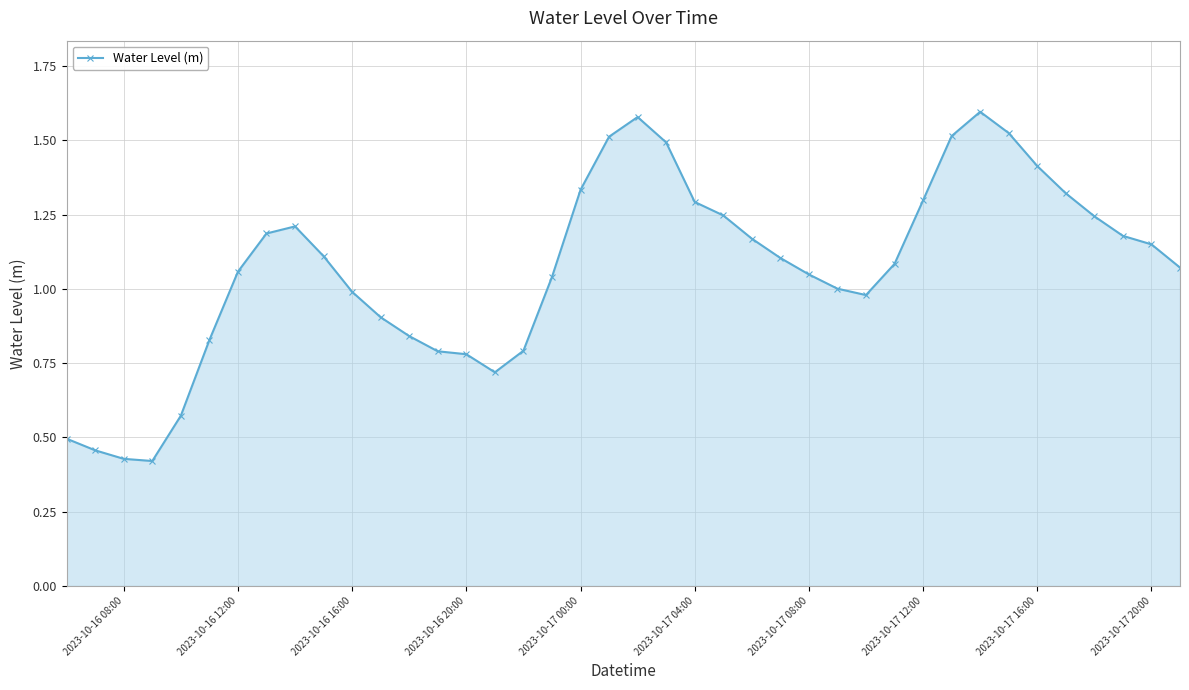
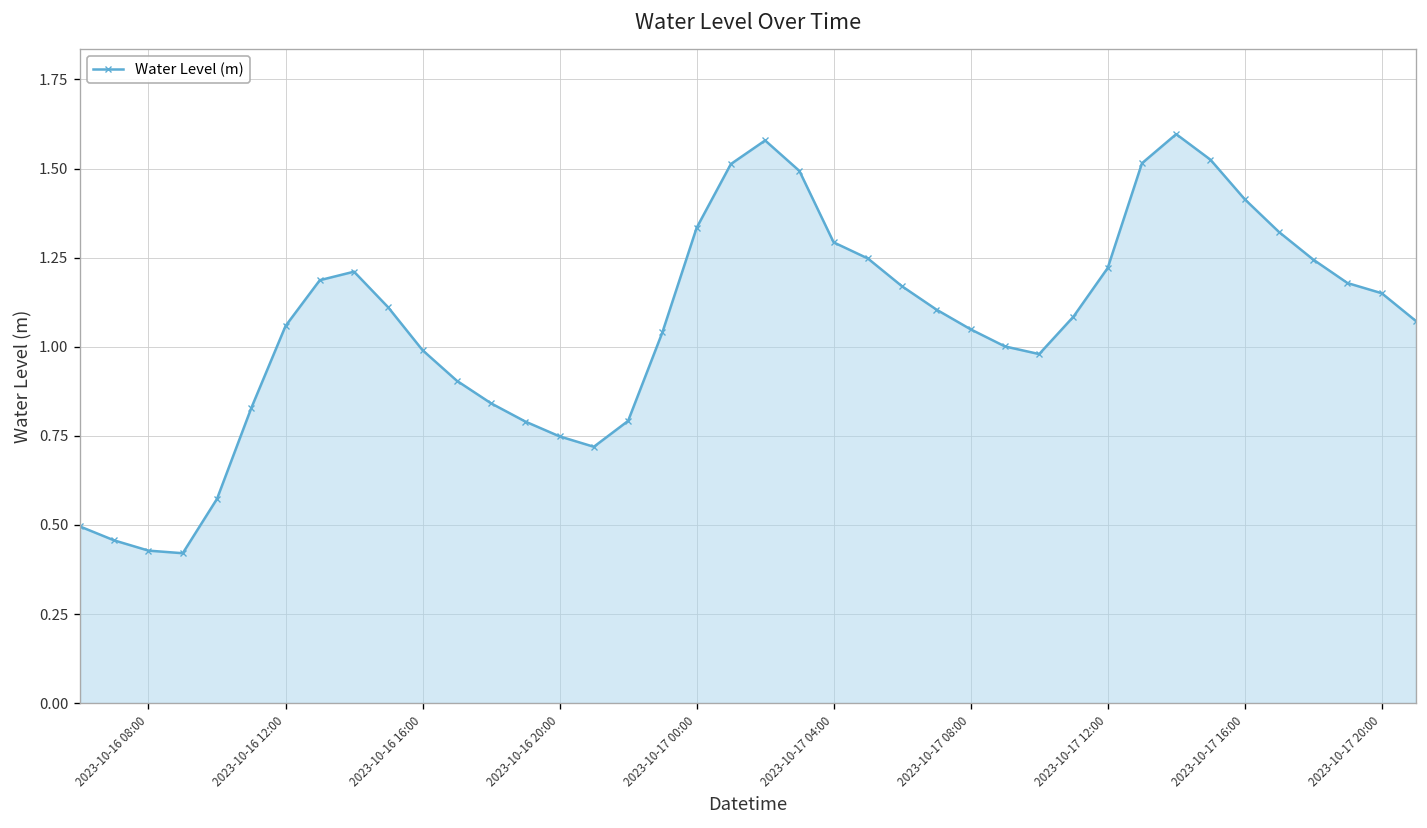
  {
    "2023-10-16 08:00": 0.43,
    "2023-10-16 12:00": 1.06,
    "2023-10-16 16:00": 0.99,
-   "2023-10-16 20:00": 0.78,
+   "2023-10-16 20:00": 0.75,
    "2023-10-17 00:00": 1.33,
    "2023-10-17 04:00": 1.29,
    "2023-10-17 08:00": 1.05,
-   "2023-10-17 12:00": 1.30,
+   "2023-10-17 12:00": 1.22,
    "2023-10-17 16:00": 1.41,
    "2023-10-17 20:00": 1.15
  }
